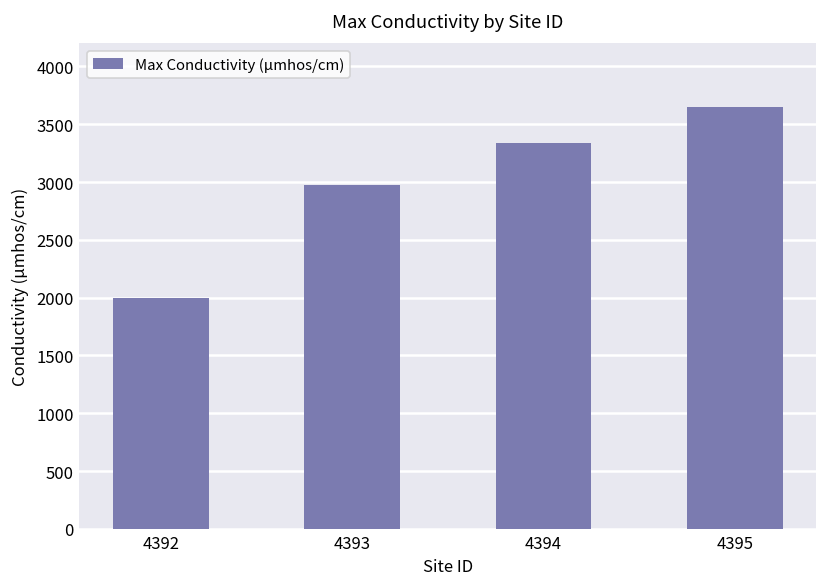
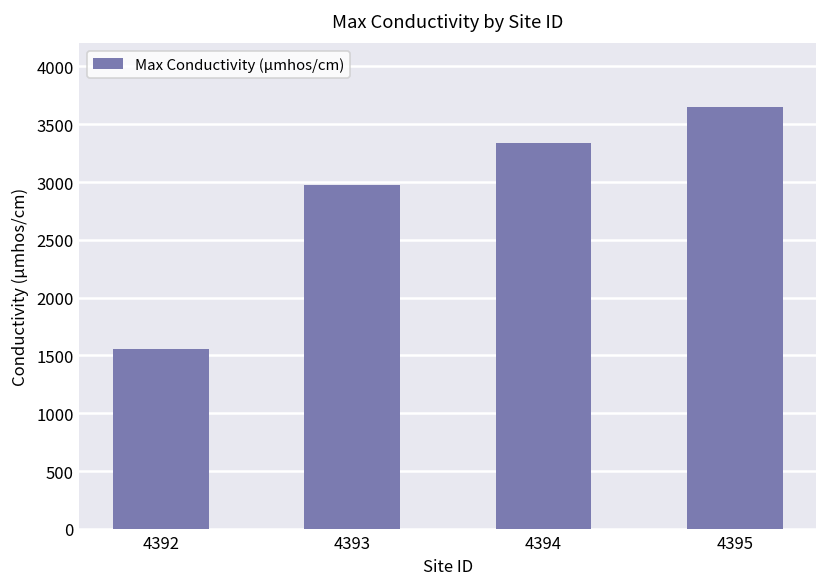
  {
-   "4392": 2000,
+   "4392": 1600,
    "4393": 3000,
    "4394": 3300,
    "4395": 3700
  }
